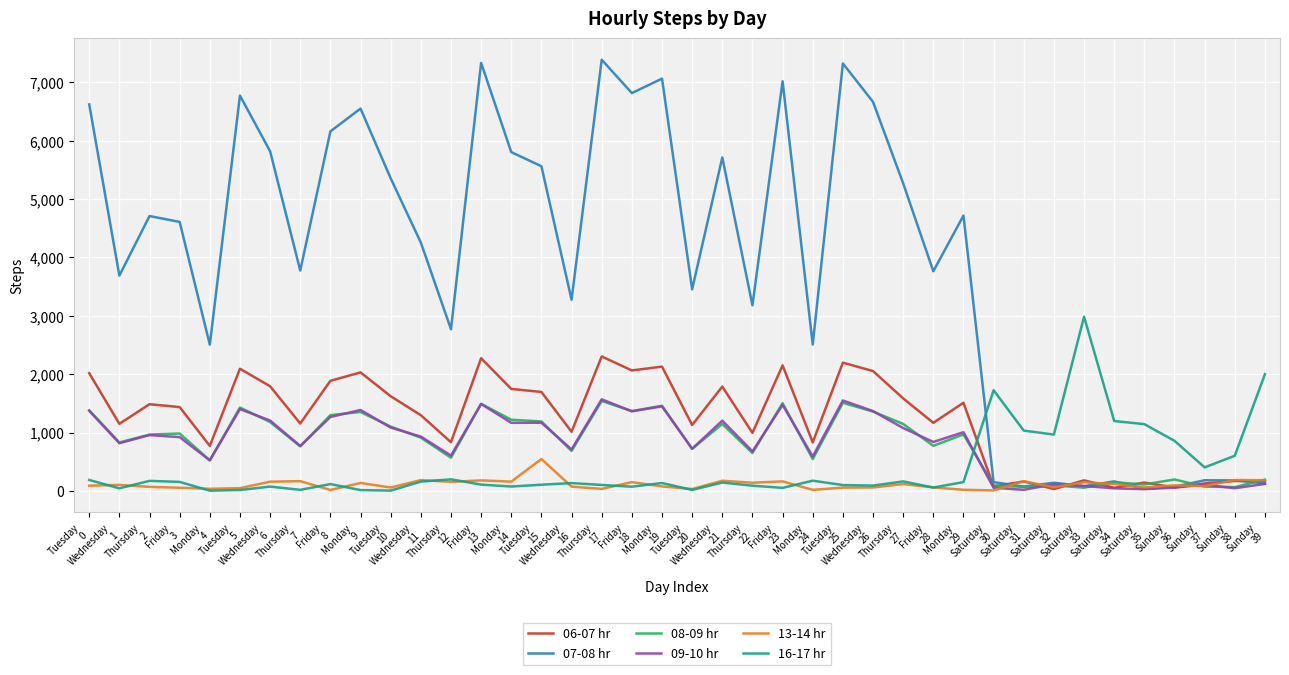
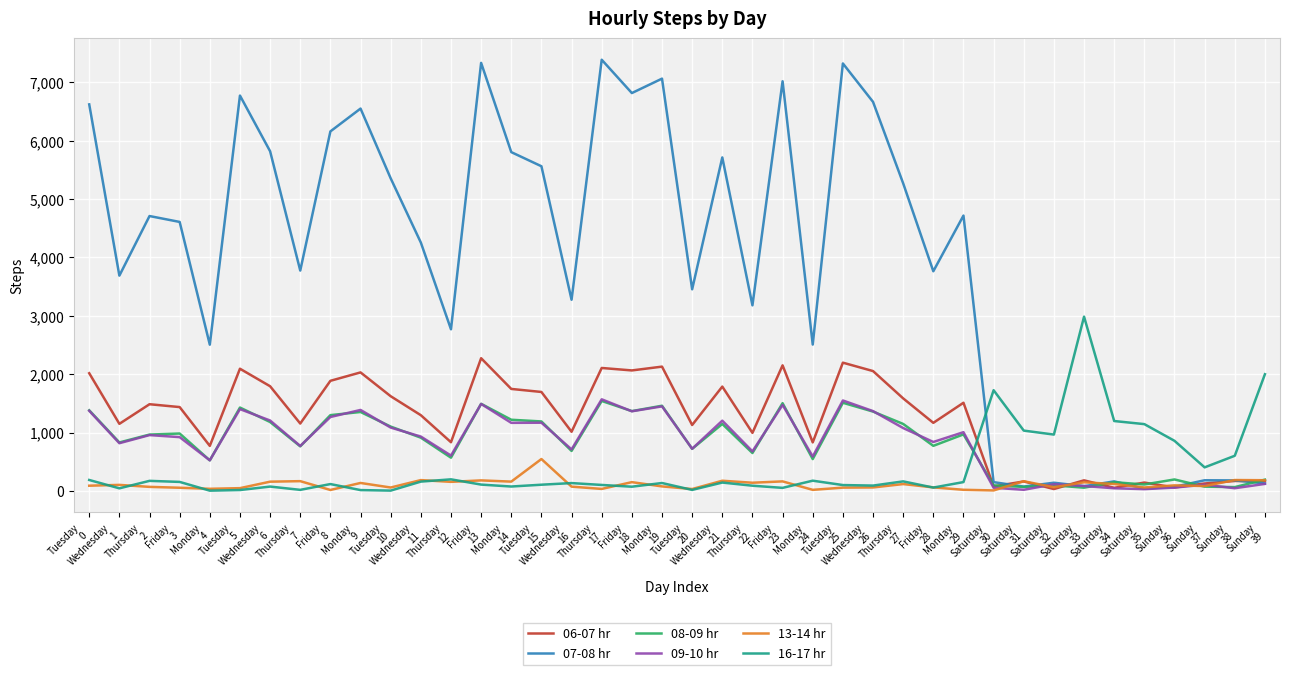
  {
    "06-07 hr": {
      "Tuesday 0": "2,000",
      "Wednesday 1": "1,100",
      "Thursday 2": "1,500",
      "Friday 3": "1,400",
      "Monday 4": "800",
      "Tuesday 5": "2,100",
      "Wednesday 6": "1,800",
      "Thursday 7": "1,200",
      "Friday 8": "1,900",
      "Monday 9": "2,000",
      "Tuesday 10": "1,600",
      "Wednesday 11": "1,300",
      "Thursday 12": "800",
      "Friday 13": "2,300",
      "Monday 14": "1,700",
      "Tuesday 15": "1,700",
      "Wednesday 16": "1,000",
-     "Thursday 17": "2,300",
+     "Thursday 17": "2,100",
      "Friday 18": "2,100",
      "Monday 19": "2,100",
      "Tuesday 20": "1,100",
      "Wednesday 21": "1,800",
      "Thursday 22": "1,000",
      "Friday 23": "2,200",
      "Monday 24": "800",
      "Tuesday 25": "2,200",
      "Wednesday 26": "2,100",
      "Thursday 27": "1,600",
      "Friday 28": "1,200",
      "Monday 29": "1,500"
    },
    "07-08 hr": {
      "Tuesday 0": "6,600",
      "Wednesday 1": "3,700",
      "Thursday 2": "4,700",
      "Friday 3": "4,600",
      "Monday 4": "2,500",
      "Tuesday 5": "6,800",
      "Wednesday 6": "5,800",
      "Thursday 7": "3,800",
      "Friday 8": "6,200",
      "Monday 9": "6,600",
      "Tuesday 10": "5,400",
      "Wednesday 11": "4,300",
      "Thursday 12": "2,800",
      "Friday 13": "7,300",
      "Monday 14": "5,800",
      "Tuesday 15": "5,600",
      "Wednesday 16": "3,300",
      "Thursday 17": "7,400",
      "Friday 18": "6,800",
      "Monday 19": "7,100",
      "Tuesday 20": "3,500",
      "Wednesday 21": "5,700",
      "Thursday 22": "3,200",
      "Friday 23": "7,000",
      "Monday 24": "2,500",
      "Tuesday 25": "7,300",
      "Wednesday 26": "6,700",
      "Thursday 27": "5,300",
      "Friday 28": "3,800",
      "Monday 29": "4,700",
      "Saturday 30": "200",
      "Sunday 37": "200"
    },
    "09-10 hr": {
      "Friday 3": "900",
      "Monday 14": "1,200",
      "Wednesday 21": "1,200",
      "Monday 24": "600",
      "Thursday 27": "1,100",
      "Friday 28": "800",
      "Saturday 31": "0"
    },
    "13-14 hr": {
      "Tuesday 0": "100",
      "Wednesday 1": "100",
      "Thursday 2": "100",
      "Friday 3": "100",
      "Wednesday 6": "200",
      "Thursday 7": "200",
      "Friday 8": "0",
      "Monday 9": "100",
      "Tuesday 10": "100",
      "Thursday 12": "200",
      "Friday 13": "200",
      "Monday 14": "200",
      "Tuesday 15": "500",
      "Wednesday 16": "100",
      "Thursday 17": "0",
      "Friday 18": "200",
      "Monday 19": "100",
      "Thursday 22": "100",
      "Friday 23": "200",
      "Monday 24": "0",
      "Thursday 27": "100",
      "Monday 29": "0",
      "Saturday 30": "0"
    }
  }
